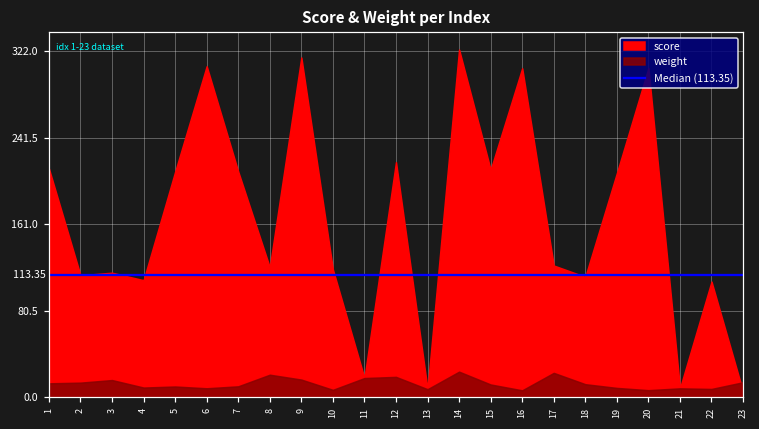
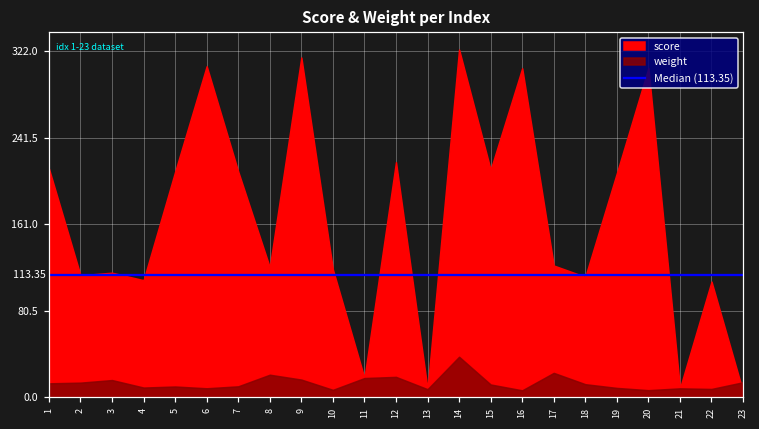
  {
    "score": {
      "1": 210,
      "2": 110,
      "3": 120,
      "4": 110,
      "5": 210,
      "6": 310,
      "7": 210,
      "8": 120,
      "9": 320,
      "10": 120,
      "12": 220,
      "14": 320,
      "15": 210,
      "16": 310,
      "17": 120,
      "18": 110,
      "19": 210,
      "22": 110,
      "23": 10
    },
    "weight": {
      "1": 10,
      "2": 10,
      "3": 20,
      "4": 10,
      "5": 10,
      "6": 10,
      "7": 10,
      "8": 20,
      "9": 20,
      "10": 10,
      "12": 20,
-     "14": 20,
+     "14": 40,
      "15": 10,
      "16": 10,
      "17": 20,
      "18": 10,
      "19": 10,
      "20": 10,
      "22": 10,
      "23": 10
    }
  }
